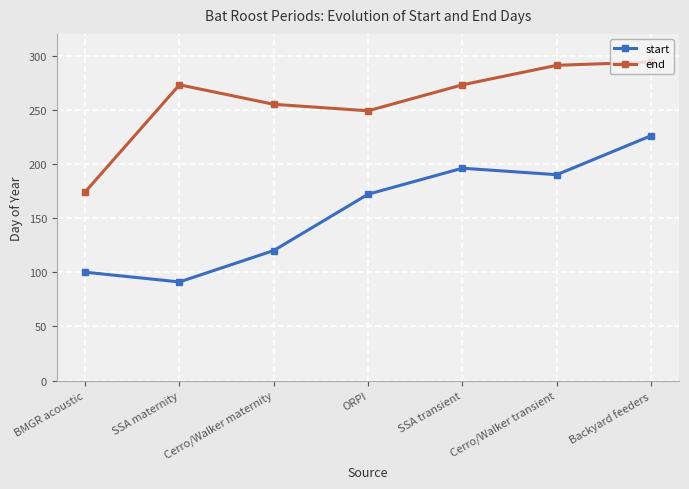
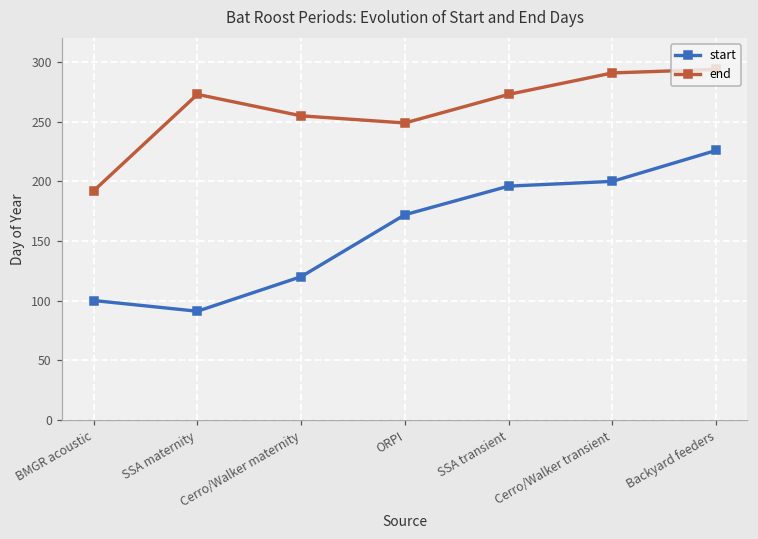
  {
    "start": {
      "BMGR acoustic": 100,
      "SSA maternity": 91,
      "Cerro/Walker maternity": 120,
      "ORPI": 172,
      "SSA transient": 196,
-     "Cerro/Walker transient": 190,
+     "Cerro/Walker transient": 200,
      "Backyard feeders": 226
    },
    "end": {
-     "BMGR acoustic": 174,
+     "BMGR acoustic": 192,
      "SSA maternity": 273,
      "Cerro/Walker maternity": 255,
      "ORPI": 249,
      "SSA transient": 273,
      "Cerro/Walker transient": 291
    }
  }
